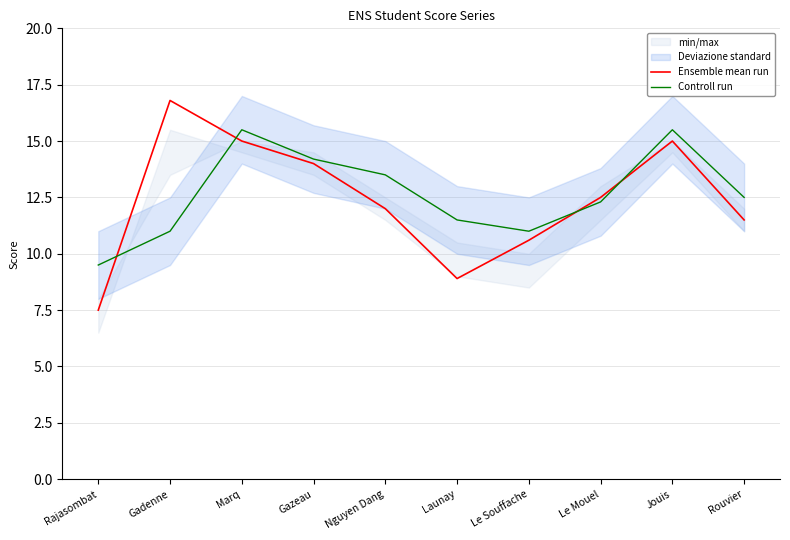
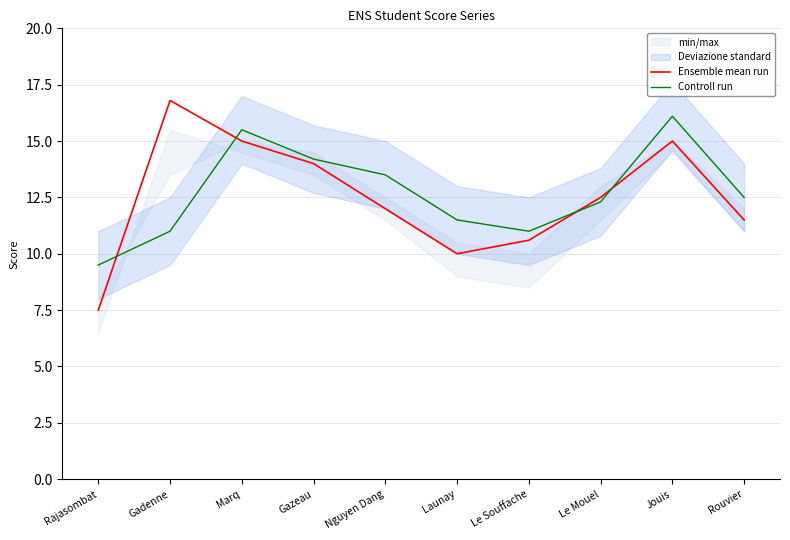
  {
    "Ensemble mean run": {
      "Rajasombat": 7.5,
      "Gadenne": 16.8,
      "Gazeau": 14.0,
      "Nguyen Dang": 12.0,
-     "Launay": 8.9,
+     "Launay": 10.0,
      "Le Souffache": 10.6,
      "Le Mouel": 12.5,
      "Rouvier": 11.5
    },
    "Controll run": {
      "Rajasombat": 9.5,
      "Gadenne": 11.0,
      "Marq": 15.5,
      "Gazeau": 14.2,
      "Nguyen Dang": 13.5,
      "Launay": 11.5,
      "Le Souffache": 11.0,
      "Le Mouel": 12.3,
-     "Jouis": 15.5,
+     "Jouis": 16.1,
      "Rouvier": 12.5
    }
  }
